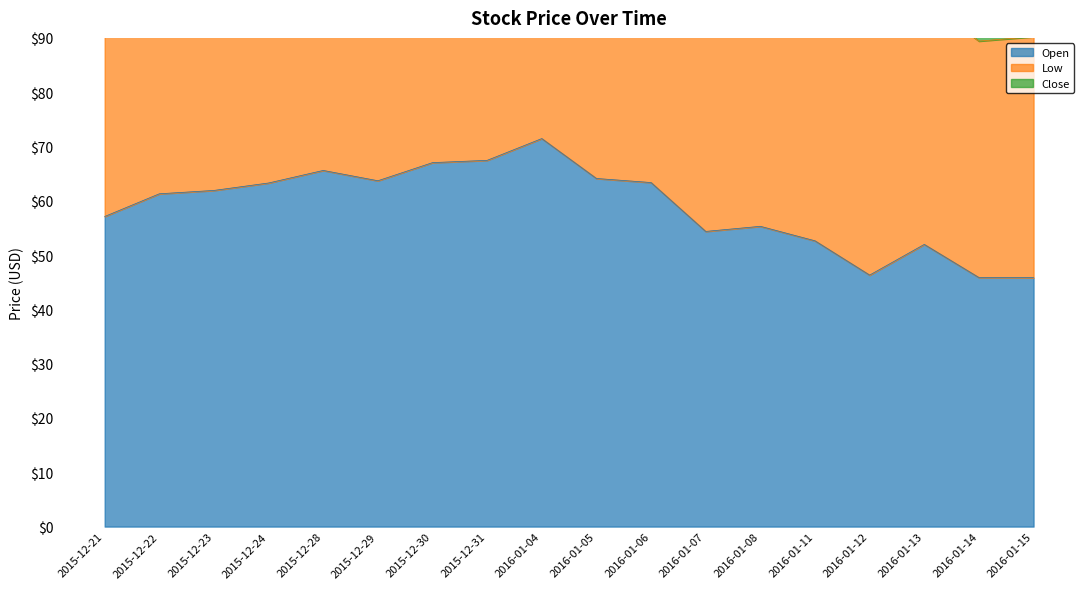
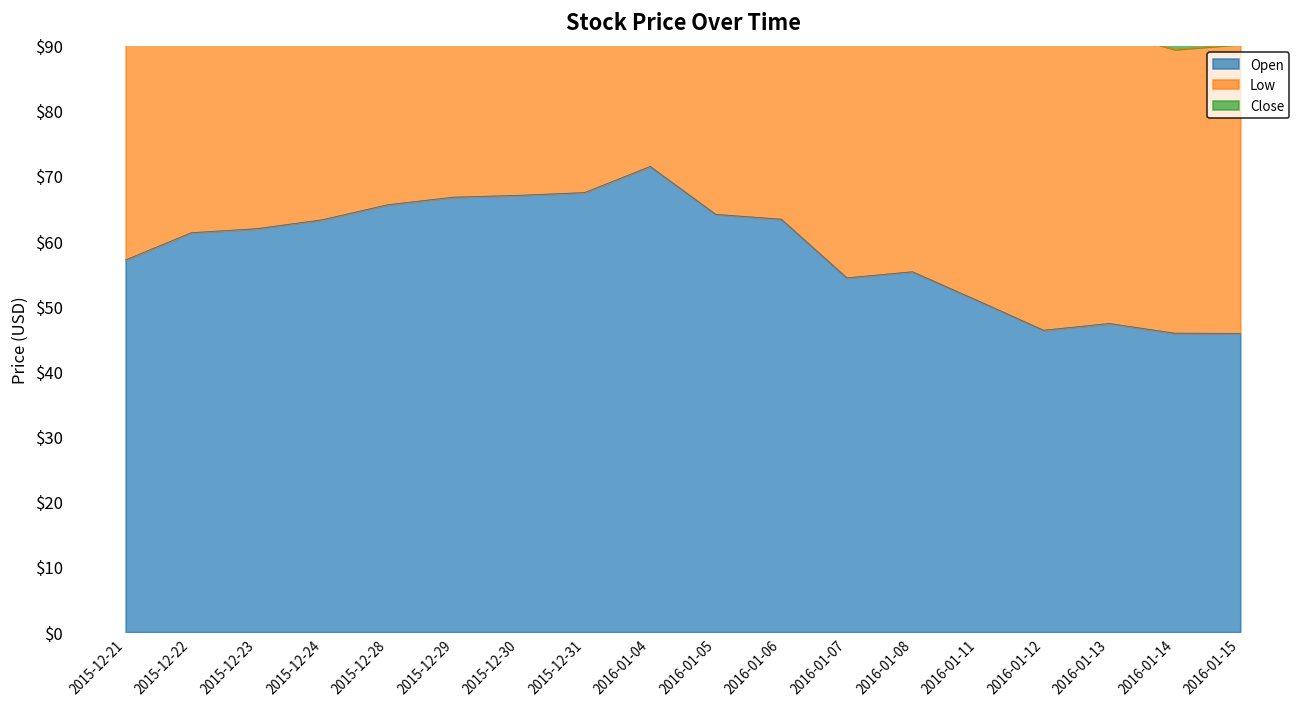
  {
    "Open": {
      "2015-12-21": "$57",
      "2015-12-22": "$61",
      "2015-12-23": "$62",
      "2015-12-24": "$63",
      "2015-12-28": "$66",
-     "2015-12-29": "$64",
+     "2015-12-29": "$67",
      "2015-12-30": "$67",
      "2015-12-31": "$67",
      "2016-01-04": "$71",
      "2016-01-05": "$64",
      "2016-01-06": "$63",
      "2016-01-07": "$54",
      "2016-01-08": "$55",
-     "2016-01-11": "$53",
+     "2016-01-11": "$51",
      "2016-01-12": "$46",
-     "2016-01-13": "$52",
+     "2016-01-13": "$47",
      "2016-01-14": "$46",
      "2016-01-15": "$46"
    },
    "Low": {
      "2016-01-14": "$44",
      "2016-01-15": "$44"
    }
  }
